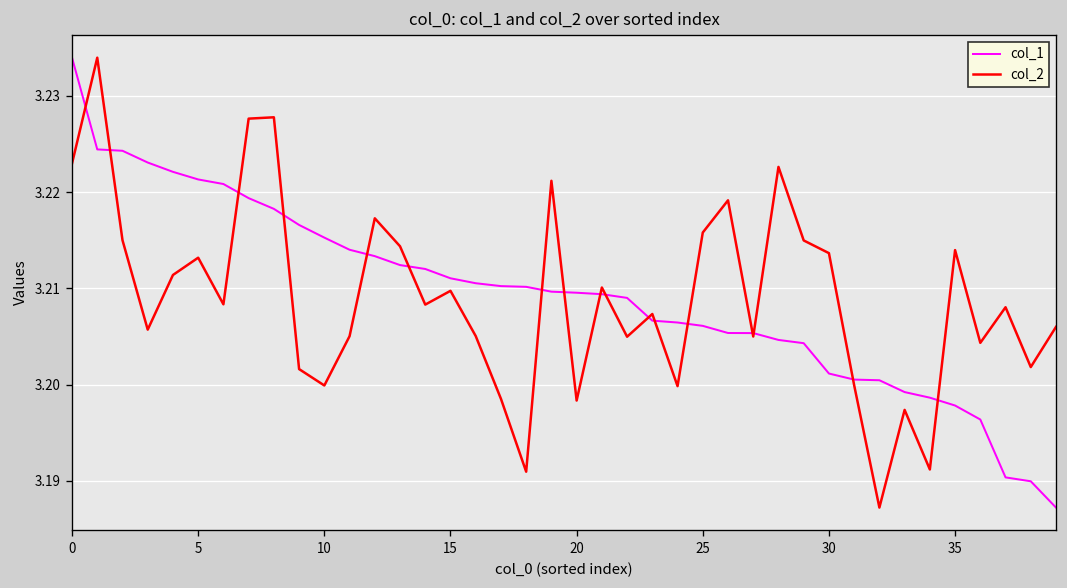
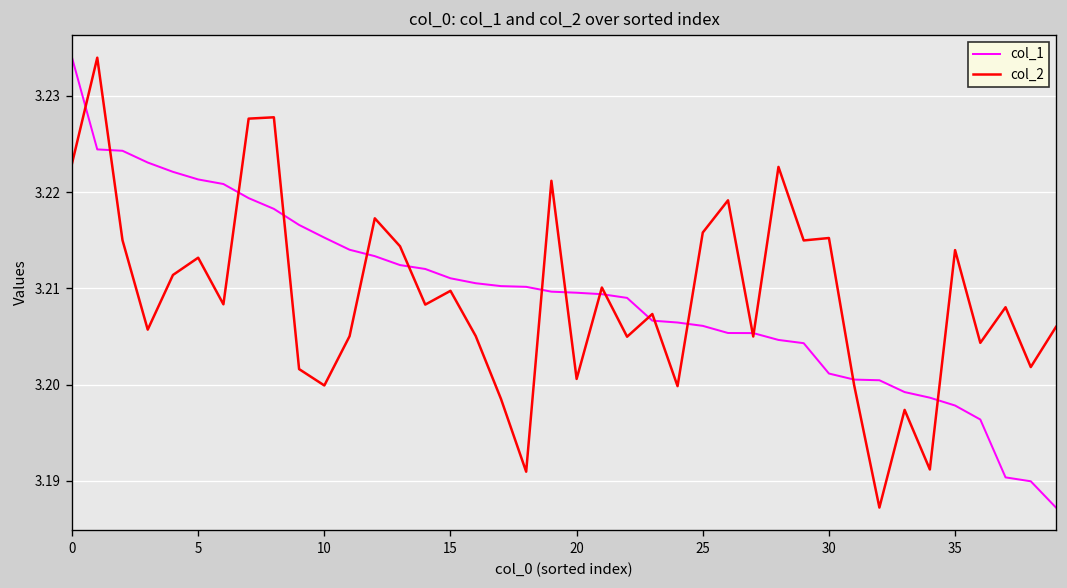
  {
    "col_1": {
      "0": 3.234,
      "5": 3.221,
      "10": 3.215,
      "15": 3.211,
      "20": 3.210,
      "25": 3.206,
      "30": 3.201,
      "35": 3.198
    },
    "col_2": {
      "0": 3.223,
      "5": 3.213,
      "10": 3.200,
      "15": 3.210,
-     "20": 3.198,
+     "20": 3.201,
      "25": 3.216,
-     "30": 3.214,
+     "30": 3.215,
      "35": 3.214
    }
  }
